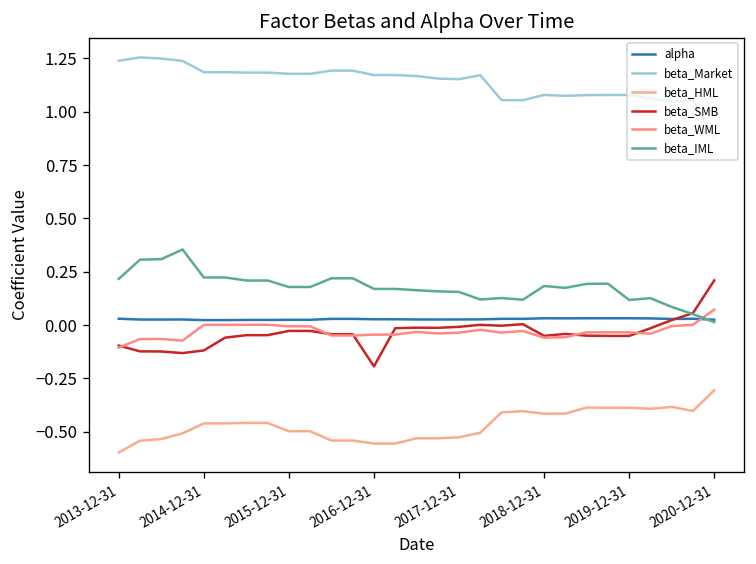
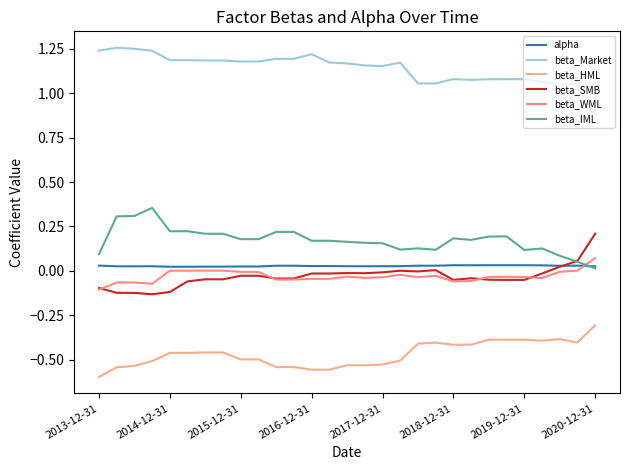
  {
    "alpha": {
      "2013-12-31": 0.03,
      "2014-12-31": 0.02,
      "2015-12-31": 0.02,
      "2016-12-31": 0.03,
      "2017-12-31": 0.03,
      "2018-12-31": 0.03,
      "2019-12-31": 0.03
    },
    "beta_Market": {
      "2013-12-31": 1.24,
      "2014-12-31": 1.19,
      "2015-12-31": 1.18,
-     "2016-12-31": 1.17,
+     "2016-12-31": 1.22,
      "2017-12-31": 1.15,
      "2018-12-31": 1.08
    },
    "beta_SMB": {
      "2014-12-31": -0.12,
      "2015-12-31": -0.03,
-     "2016-12-31": -0.19,
+     "2016-12-31": -0.01,
      "2017-12-31": -0.01,
      "2019-12-31": -0.05,
      "2020-12-31": 0.21
    },
    "beta_IML": {
-     "2013-12-31": 0.22,
+     "2013-12-31": 0.09,
      "2014-12-31": 0.22,
      "2015-12-31": 0.18,
      "2016-12-31": 0.17,
      "2017-12-31": 0.16,
      "2018-12-31": 0.18,
      "2019-12-31": 0.12
    }
  }
